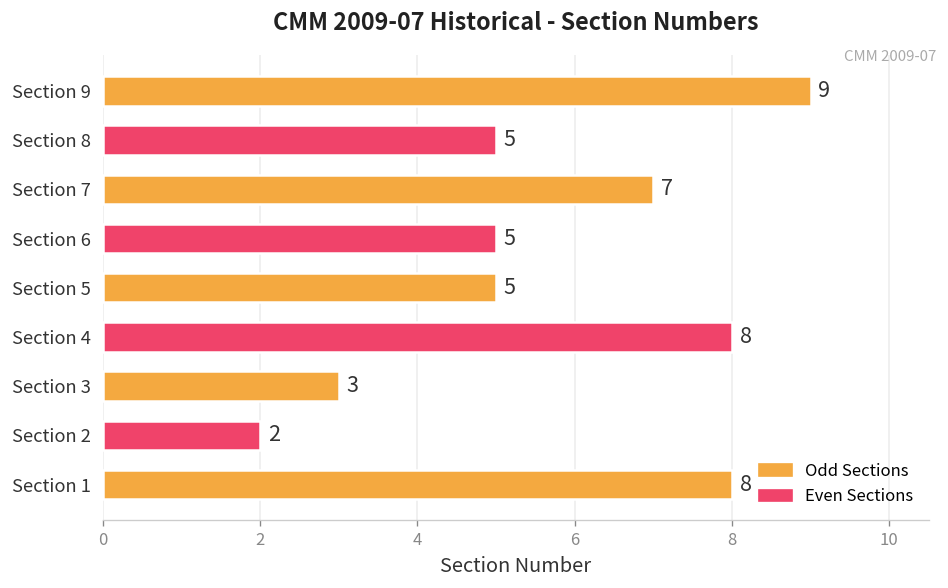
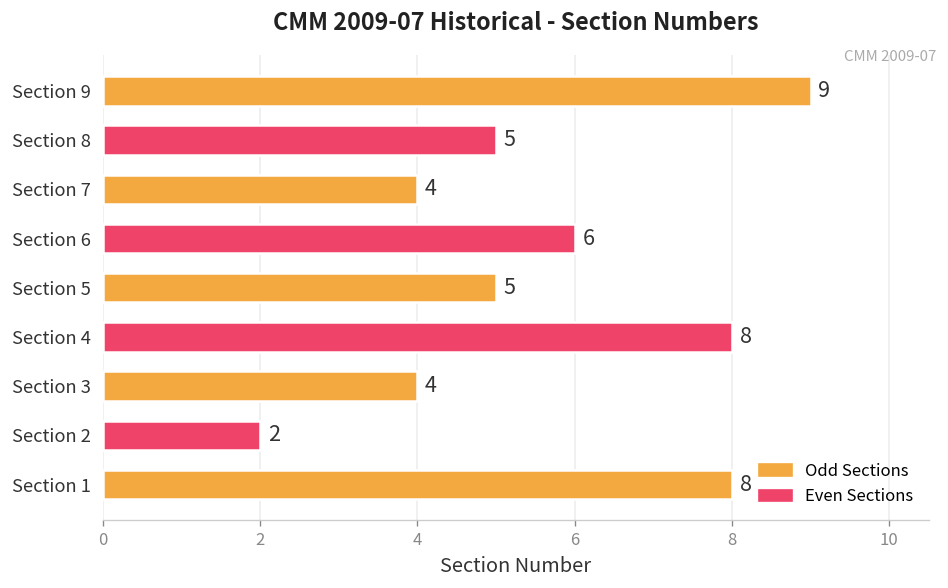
  {
    "Section 9": 9,
    "Section 8": 5,
-   "Section 7": 7,
-   "Section 6": 5,
+   "Section 7": 4,
+   "Section 6": 6,
    "Section 5": 5,
    "Section 4": 8,
-   "Section 3": 3,
+   "Section 3": 4,
    "Section 2": 2,
    "Section 1": 8
  }
